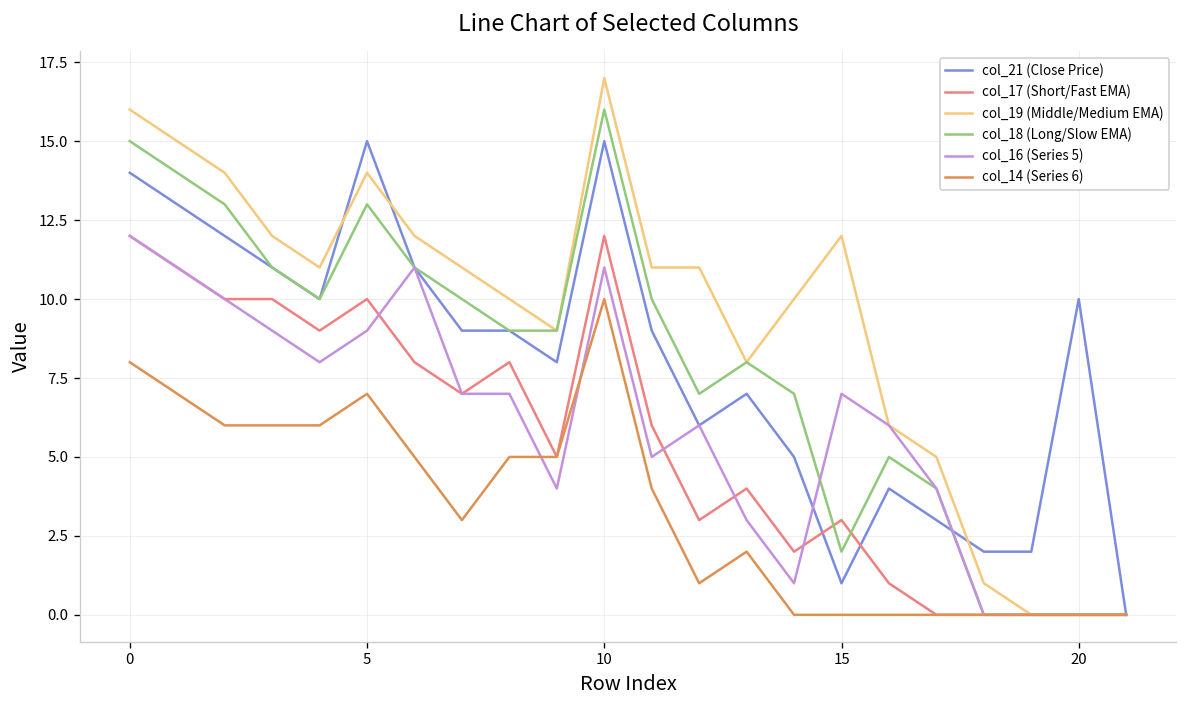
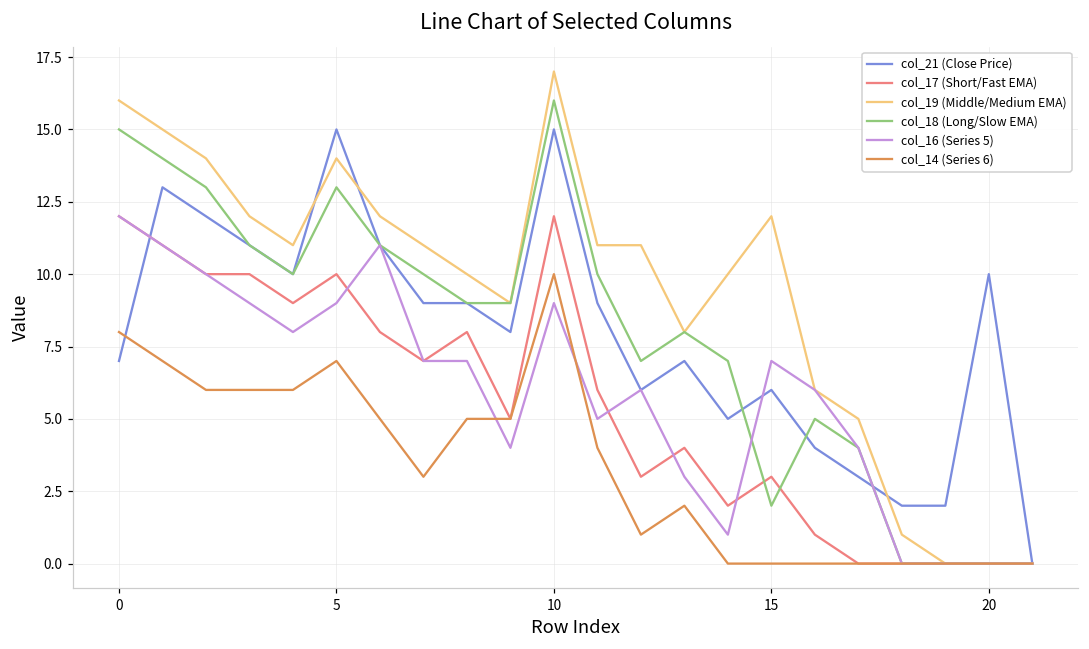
  {
    "col_21 (Close Price)": {
-     "0": 14,
+     "0": 7,
      "5": 15,
      "10": 15,
-     "15": 1,
+     "15": 6,
      "20": 10
    },
    "col_19 (Middle/Medium EMA)": {
      "0": 16,
      "5": 14,
      "10": 17,
      "15": 12
    },
    "col_18 (Long/Slow EMA)": {
      "0": 15,
      "5": 13,
      "10": 16,
      "15": 2
    },
    "col_16 (Series 5)": {
      "5": 9,
-     "10": 11,
+     "10": 9,
      "15": 7
    }
  }
